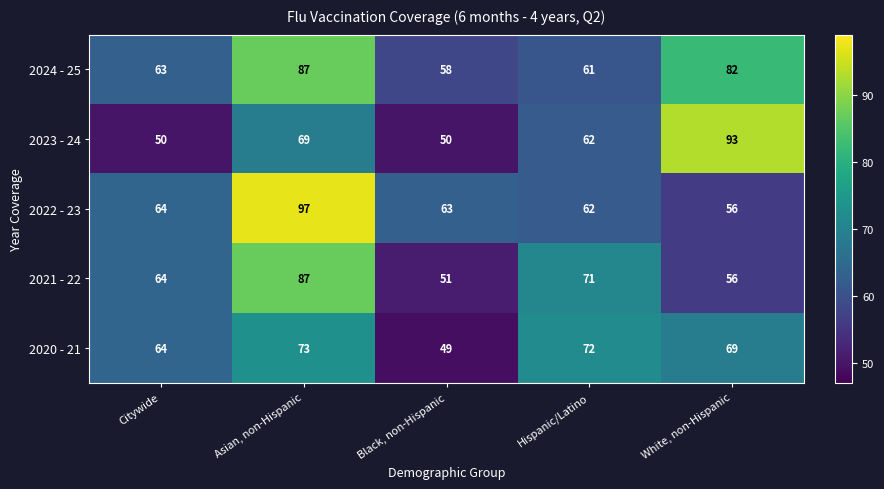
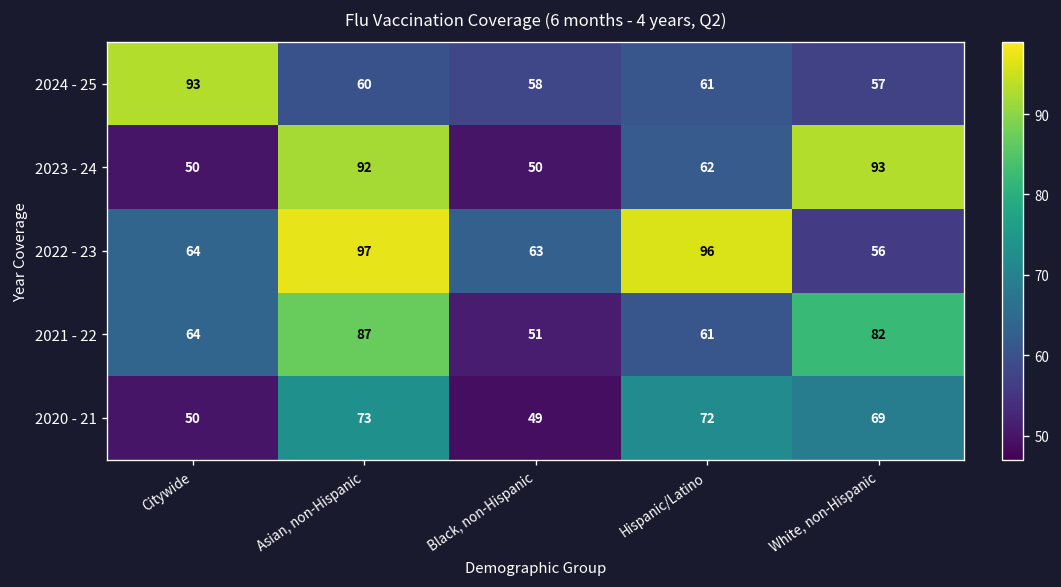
  {
    "2024 - 25": {
-     "Citywide": 63,
-     "Asian, non-Hispanic": 87,
+     "Citywide": 93,
+     "Asian, non-Hispanic": 60,
      "Black, non-Hispanic": 58,
      "Hispanic/Latino": 61,
-     "White, non-Hispanic": 82
+     "White, non-Hispanic": 57
    },
    "2023 - 24": {
      "Citywide": 50,
-     "Asian, non-Hispanic": 69,
+     "Asian, non-Hispanic": 92,
      "Black, non-Hispanic": 50,
      "Hispanic/Latino": 62,
      "White, non-Hispanic": 93
    },
    "2022 - 23": {
      "Citywide": 64,
      "Asian, non-Hispanic": 97,
      "Black, non-Hispanic": 63,
-     "Hispanic/Latino": 62,
+     "Hispanic/Latino": 96,
      "White, non-Hispanic": 56
    },
    "2021 - 22": {
      "Citywide": 64,
      "Asian, non-Hispanic": 87,
      "Black, non-Hispanic": 51,
-     "Hispanic/Latino": 71,
-     "White, non-Hispanic": 56
+     "Hispanic/Latino": 61,
+     "White, non-Hispanic": 82
    },
    "2020 - 21": {
-     "Citywide": 64,
+     "Citywide": 50,
      "Asian, non-Hispanic": 73,
      "Black, non-Hispanic": 49,
      "Hispanic/Latino": 72,
      "White, non-Hispanic": 69
    }
  }
